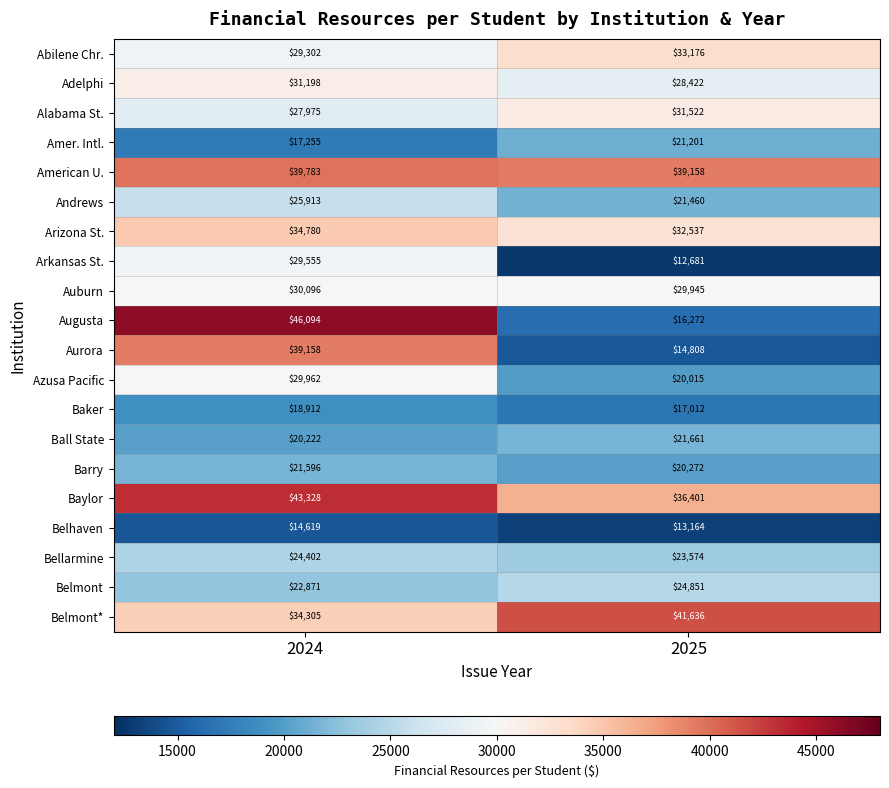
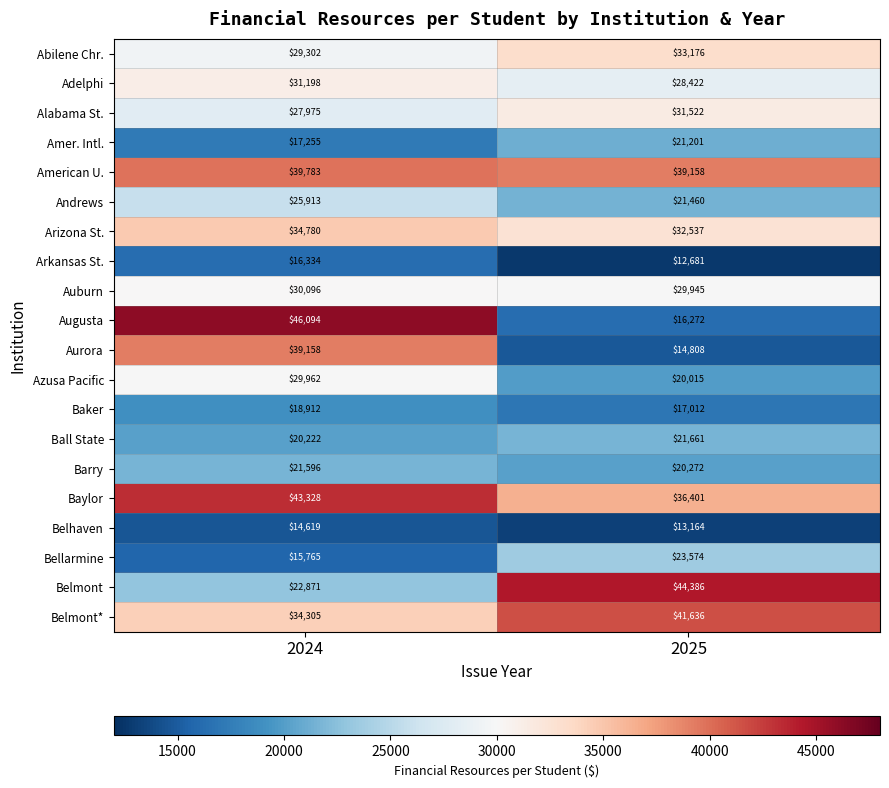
  {
    "Abilene Chr.": {
      "2024": "$29,302",
      "2025": "$33,176"
    },
    "Adelphi": {
      "2024": "$31,198",
      "2025": "$28,422"
    },
    "Alabama St.": {
      "2024": "$27,975",
      "2025": "$31,522"
    },
    "Amer. Intl.": {
      "2024": "$17,255",
      "2025": "$21,201"
    },
    "American U.": {
      "2024": "$39,783",
      "2025": "$39,158"
    },
    "Andrews": {
      "2024": "$25,913",
      "2025": "$21,460"
    },
    "Arizona St.": {
      "2024": "$34,780",
      "2025": "$32,537"
    },
    "Arkansas St.": {
-     "2024": "$29,555",
+     "2024": "$16,334",
      "2025": "$12,681"
    },
    "Auburn": {
      "2024": "$30,096",
      "2025": "$29,945"
    },
    "Augusta": {
      "2024": "$46,094",
      "2025": "$16,272"
    },
    "Aurora": {
      "2024": "$39,158",
      "2025": "$14,808"
    },
    "Azusa Pacific": {
      "2024": "$29,962",
      "2025": "$20,015"
    },
    "Baker": {
      "2024": "$18,912",
      "2025": "$17,012"
    },
    "Ball State": {
      "2024": "$20,222",
      "2025": "$21,661"
    },
    "Barry": {
      "2024": "$21,596",
      "2025": "$20,272"
    },
    "Baylor": {
      "2024": "$43,328",
      "2025": "$36,401"
    },
    "Belhaven": {
      "2024": "$14,619",
      "2025": "$13,164"
    },
    "Bellarmine": {
-     "2024": "$24,402",
+     "2024": "$15,765",
      "2025": "$23,574"
    },
    "Belmont": {
      "2024": "$22,871",
-     "2025": "$24,851"
+     "2025": "$44,386"
    },
    "Belmont*": {
      "2024": "$34,305",
      "2025": "$41,636"
    }
  }
